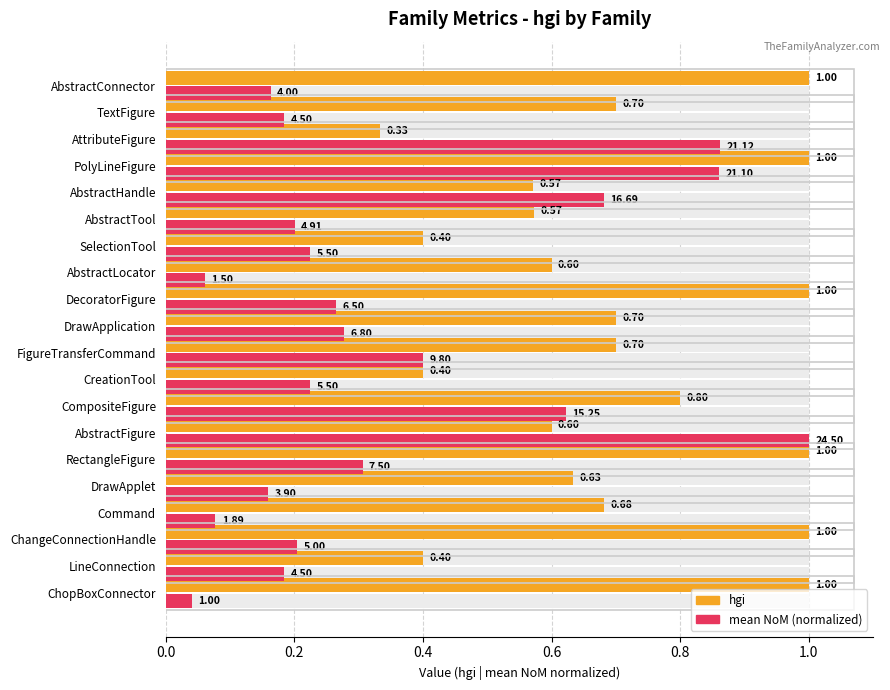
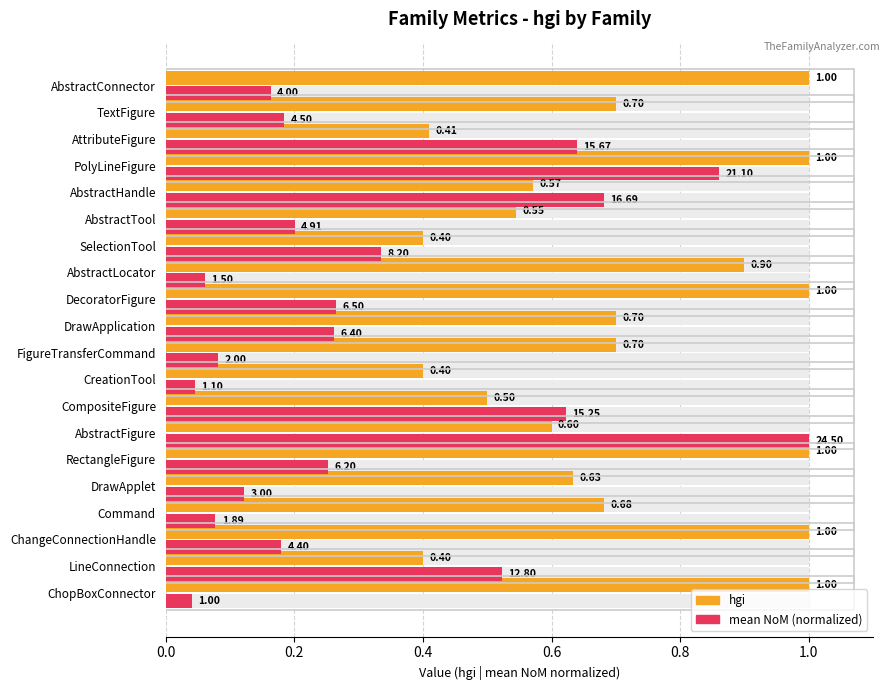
  {
    "hgi": {
      "AbstractConnector": 1.00,
-     "AttributeFigure": 0.33,
+     "AttributeFigure": 0.41,
      "PolyLineFigure": 1.00,
-     "AbstractTool": 0.57,
-     "AbstractLocator": 0.60,
+     "AbstractTool": 0.55,
+     "AbstractLocator": 0.90,
      "DecoratorFigure": 1.00,
-     "CompositeFigure": 0.80,
+     "CompositeFigure": 0.50,
      "RectangleFigure": 1.00,
      "ChangeConnectionHandle": 1.00
    },
    "mean NoM (normalized)": {
-     "AttributeFigure": 21.12,
-     "SelectionTool": 5.50,
-     "DrawApplication": 6.80,
-     "FigureTransferCommand": 9.80,
-     "CreationTool": 5.50,
-     "RectangleFigure": 7.50,
-     "DrawApplet": 3.90,
-     "ChangeConnectionHandle": 5.00,
-     "LineConnection": 4.50
+     "AttributeFigure": 15.67,
+     "SelectionTool": 8.20,
+     "DrawApplication": 6.40,
+     "FigureTransferCommand": 2.00,
+     "CreationTool": 1.10,
+     "RectangleFigure": 6.20,
+     "DrawApplet": 3.00,
+     "ChangeConnectionHandle": 4.40,
+     "LineConnection": 12.80
    }
  }
